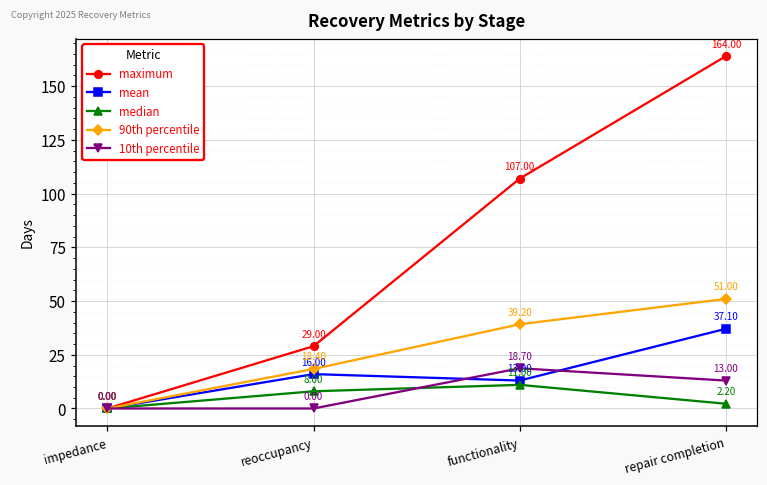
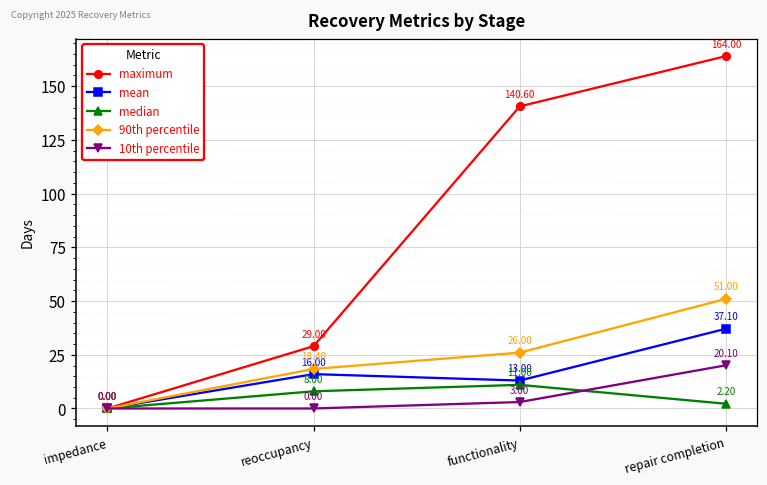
  {
    "maximum": {
      "reoccupancy": 29.00,
-     "functionality": 107.00,
+     "functionality": 140.60,
      "repair completion": 164.00
    },
    "mean": {
      "repair completion": 37.10
    },
    "median": {
      "repair completion": 2.20
    },
    "90th percentile": {
-     "functionality": 39.20,
+     "functionality": 26.00,
      "repair completion": 51.00
    },
    "10th percentile": {
-     "functionality": 18.70,
-     "repair completion": 13.00
+     "functionality": 3.00,
+     "repair completion": 20.10
    }
  }
